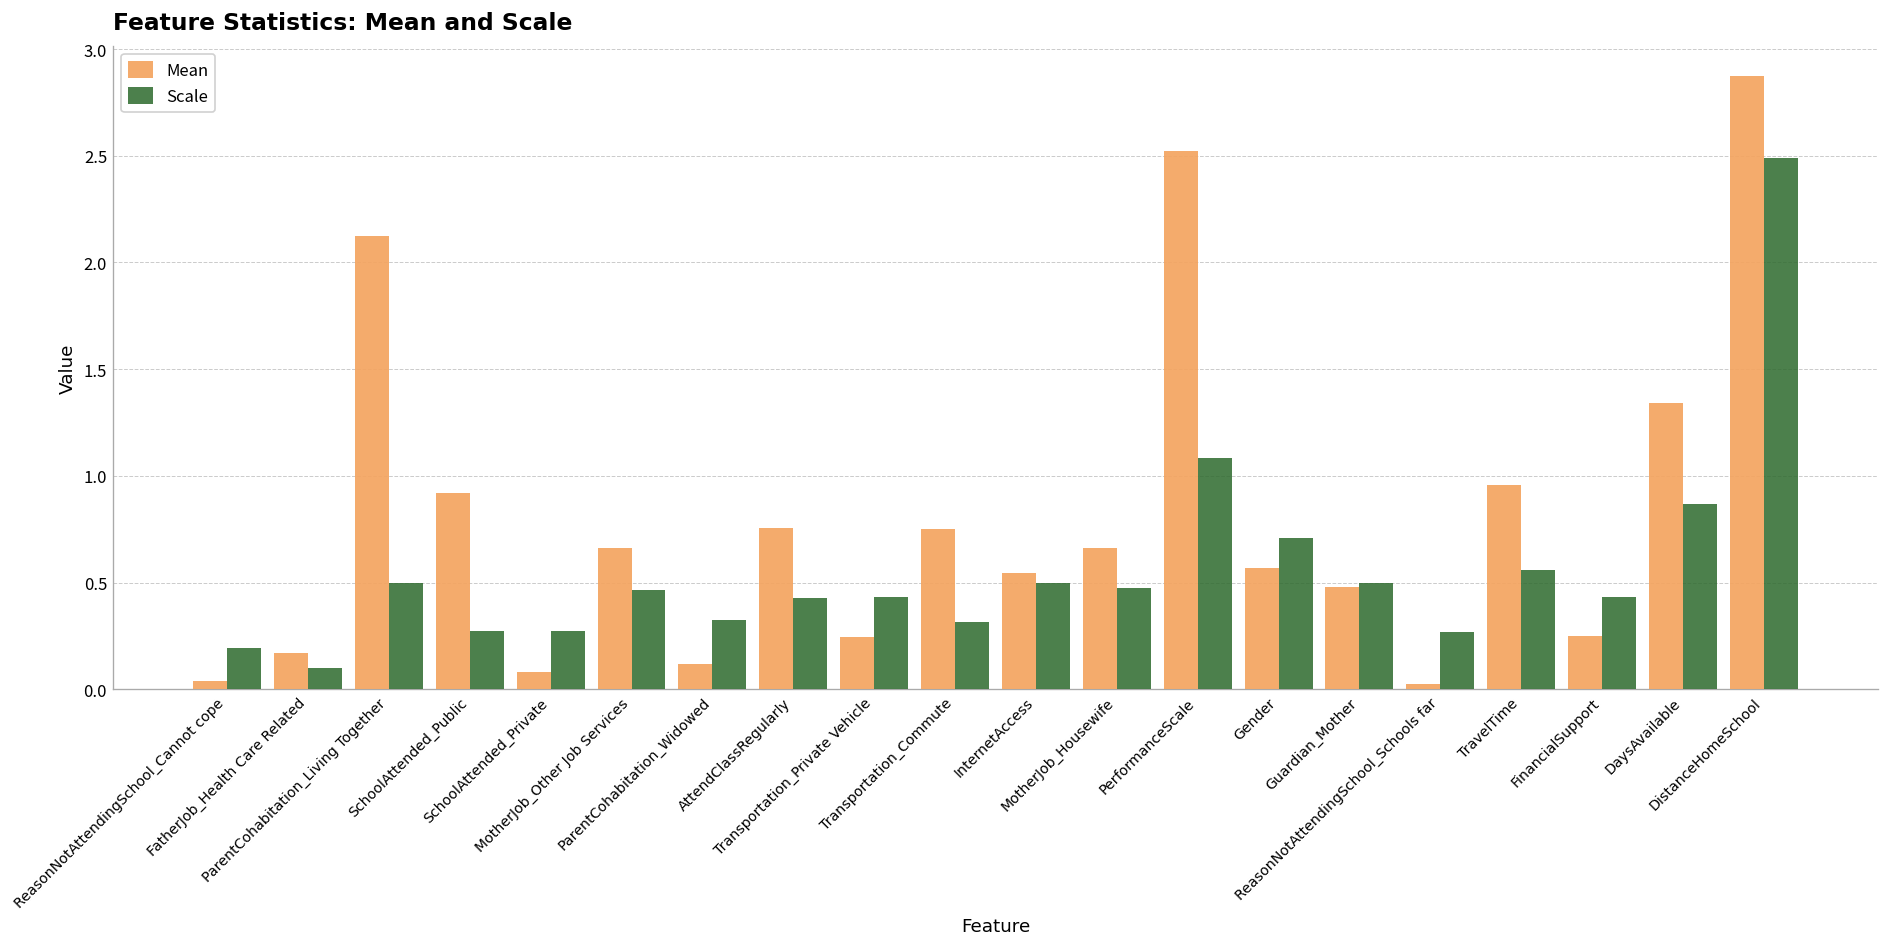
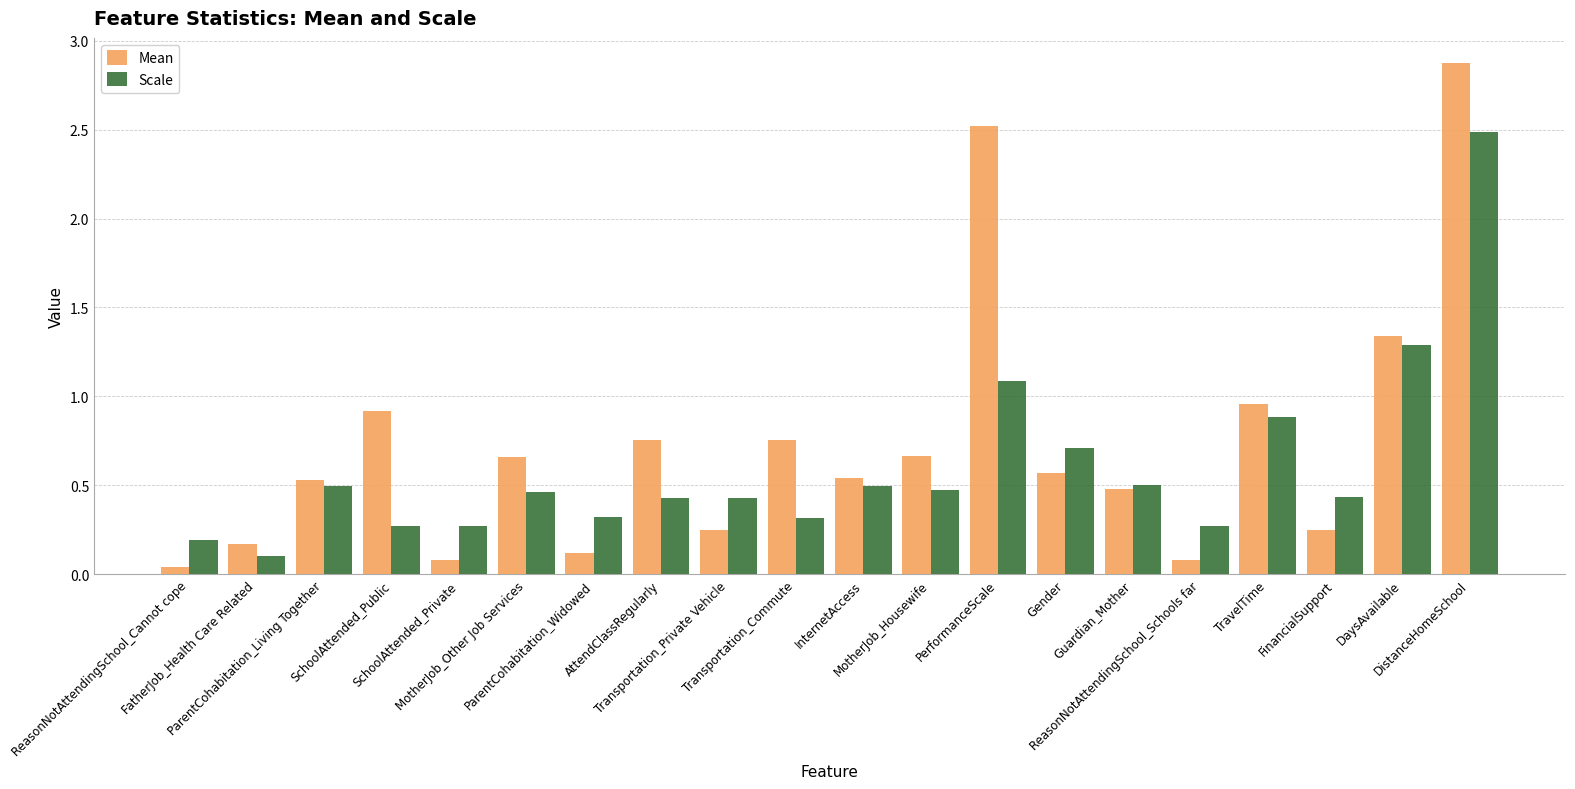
  {
    "Mean": {
      "ReasonNotAttendingSchool_Cannot cope": 0.04,
      "FatherJob_Health Care Related": 0.17,
-     "ParentCohabitation_Living Together": 2.13,
+     "ParentCohabitation_Living Together": 0.53,
      "SchoolAttended_Public": 0.92,
      "SchoolAttended_Private": 0.08,
      "MotherJob_Other Job Services": 0.66,
      "ParentCohabitation_Widowed": 0.12,
      "AttendClassRegularly": 0.75,
      "Transportation_Private Vehicle": 0.25,
      "Transportation_Commute": 0.75,
      "InternetAccess": 0.54,
      "MotherJob_Housewife": 0.66,
      "PerformanceScale": 2.52,
      "Gender": 0.57,
      "Guardian_Mother": 0.48,
-     "ReasonNotAttendingSchool_Schools far": 0.02,
+     "ReasonNotAttendingSchool_Schools far": 0.08,
      "TravelTime": 0.96,
      "FinancialSupport": 0.25,
      "DaysAvailable": 1.34,
      "DistanceHomeSchool": 2.87
    },
    "Scale": {
      "ReasonNotAttendingSchool_Cannot cope": 0.19,
      "FatherJob_Health Care Related": 0.10,
      "ParentCohabitation_Living Together": 0.50,
      "SchoolAttended_Public": 0.27,
      "SchoolAttended_Private": 0.27,
      "MotherJob_Other Job Services": 0.46,
      "ParentCohabitation_Widowed": 0.32,
      "AttendClassRegularly": 0.43,
      "Transportation_Private Vehicle": 0.43,
      "Transportation_Commute": 0.31,
      "InternetAccess": 0.50,
      "MotherJob_Housewife": 0.47,
      "PerformanceScale": 1.08,
      "Gender": 0.71,
      "Guardian_Mother": 0.50,
      "ReasonNotAttendingSchool_Schools far": 0.27,
-     "TravelTime": 0.56,
+     "TravelTime": 0.88,
      "FinancialSupport": 0.43,
-     "DaysAvailable": 0.87,
+     "DaysAvailable": 1.29,
      "DistanceHomeSchool": 2.49
    }
  }
